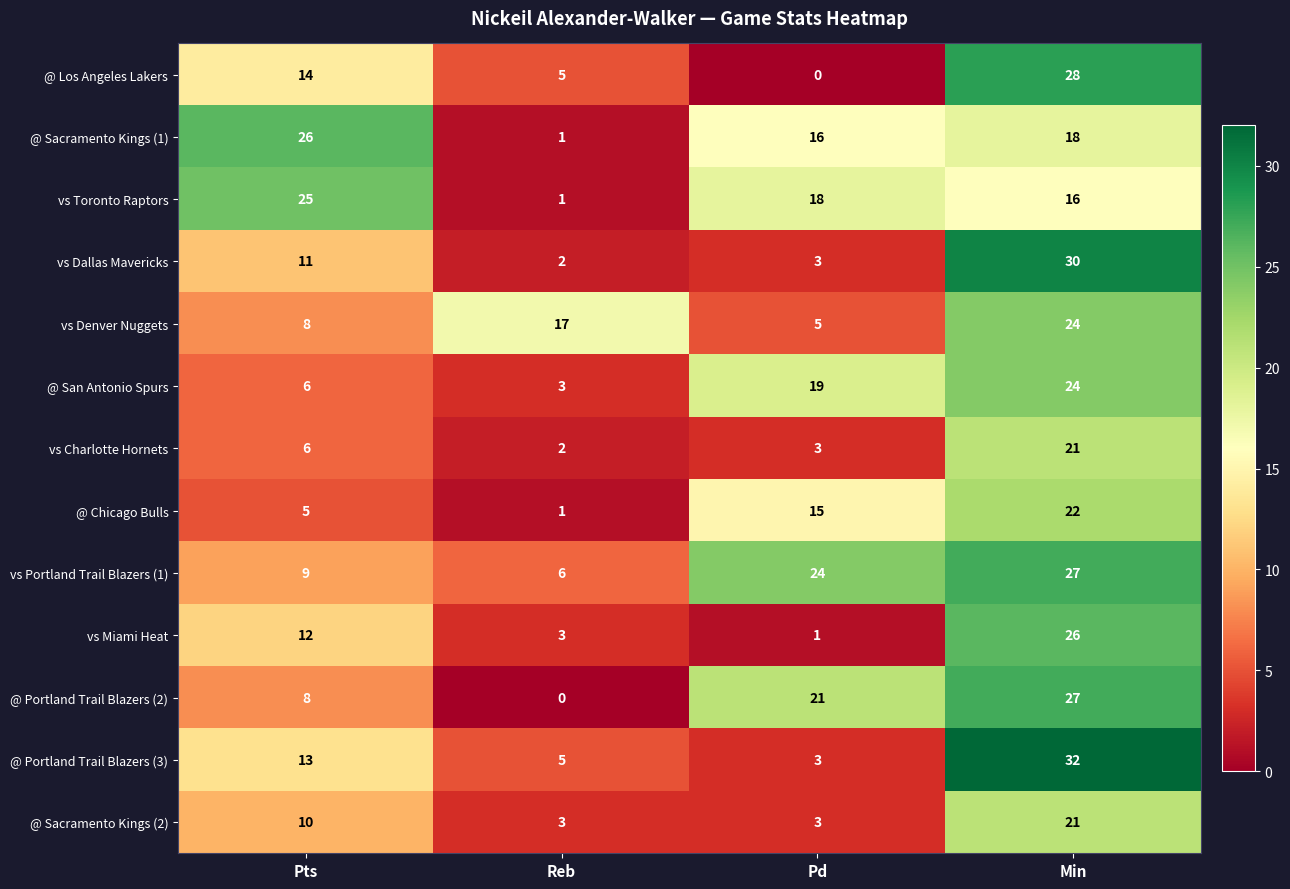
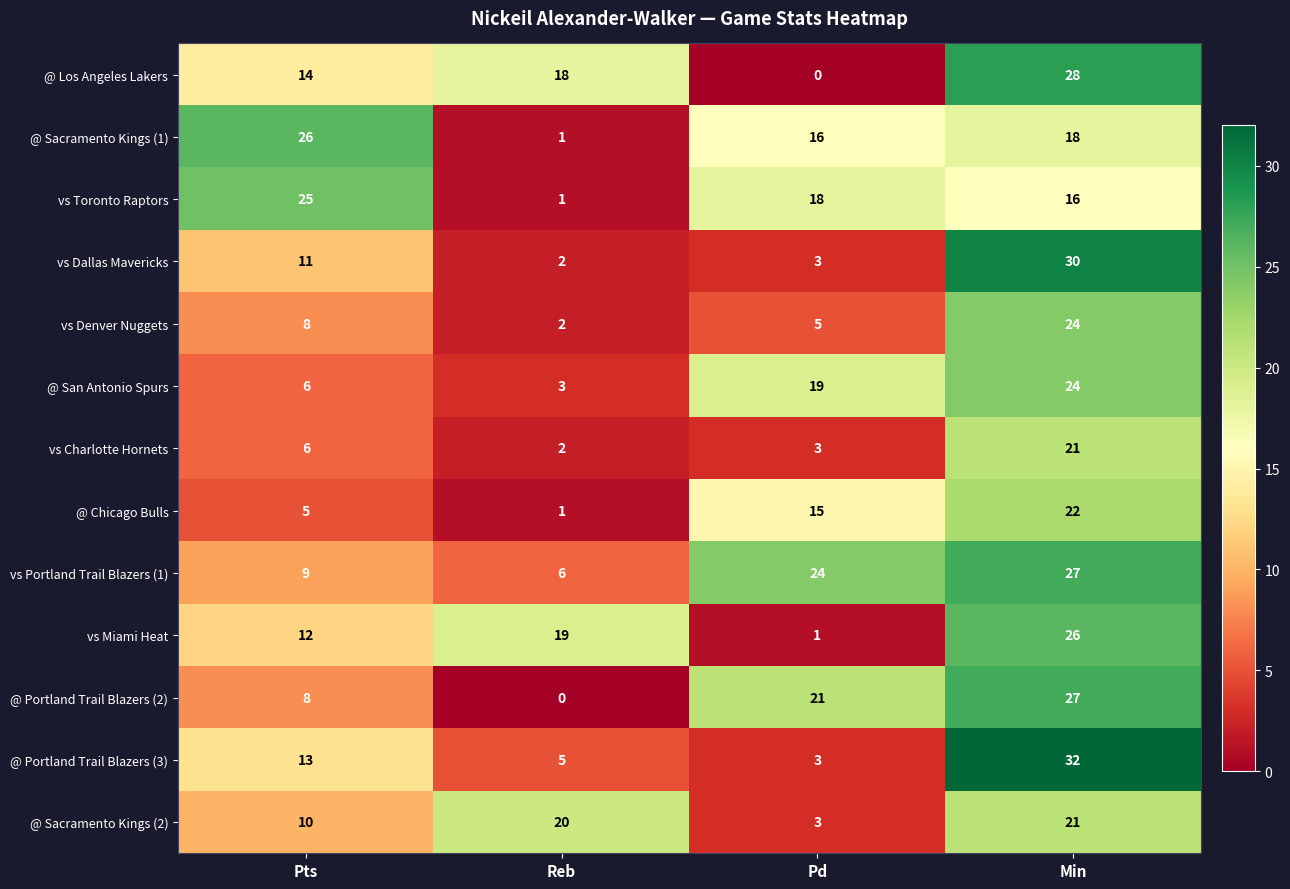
  {
    "@ Los Angeles Lakers": {
      "Pts": 14,
-     "Reb": 5,
+     "Reb": 18,
      "Pd": 0,
      "Min": 28
    },
    "@ Sacramento Kings (1)": {
      "Pts": 26,
      "Reb": 1,
      "Pd": 16,
      "Min": 18
    },
    "vs Toronto Raptors": {
      "Pts": 25,
      "Reb": 1,
      "Pd": 18,
      "Min": 16
    },
    "vs Dallas Mavericks": {
      "Pts": 11,
      "Reb": 2,
      "Pd": 3,
      "Min": 30
    },
    "vs Denver Nuggets": {
      "Pts": 8,
-     "Reb": 17,
+     "Reb": 2,
      "Pd": 5,
      "Min": 24
    },
    "@ San Antonio Spurs": {
      "Pts": 6,
      "Reb": 3,
      "Pd": 19,
      "Min": 24
    },
    "vs Charlotte Hornets": {
      "Pts": 6,
      "Reb": 2,
      "Pd": 3,
      "Min": 21
    },
    "@ Chicago Bulls": {
      "Pts": 5,
      "Reb": 1,
      "Pd": 15,
      "Min": 22
    },
    "vs Portland Trail Blazers (1)": {
      "Pts": 9,
      "Reb": 6,
      "Pd": 24,
      "Min": 27
    },
    "vs Miami Heat": {
      "Pts": 12,
-     "Reb": 3,
+     "Reb": 19,
      "Pd": 1,
      "Min": 26
    },
    "@ Portland Trail Blazers (2)": {
      "Pts": 8,
      "Reb": 0,
      "Pd": 21,
      "Min": 27
    },
    "@ Portland Trail Blazers (3)": {
      "Pts": 13,
      "Reb": 5,
      "Pd": 3,
      "Min": 32
    },
    "@ Sacramento Kings (2)": {
      "Pts": 10,
-     "Reb": 3,
+     "Reb": 20,
      "Pd": 3,
      "Min": 21
    }
  }
